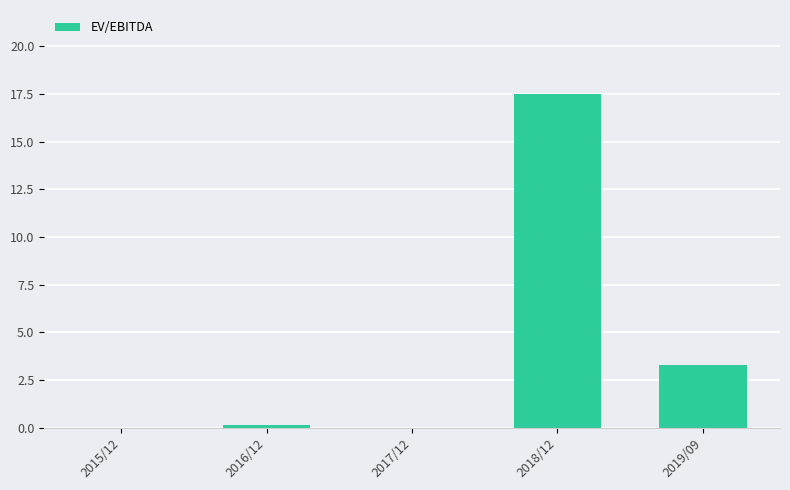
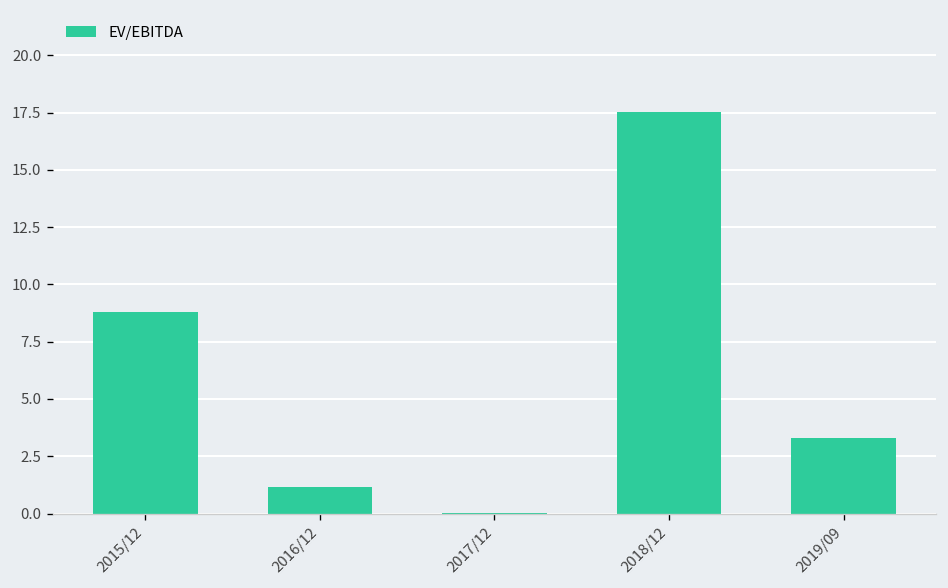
  {
-   "2015/12": 0.0,
-   "2016/12": 0.1,
+   "2015/12": 8.8,
+   "2016/12": 1.1,
    "2018/12": 17.5,
    "2019/09": 3.3
  }
